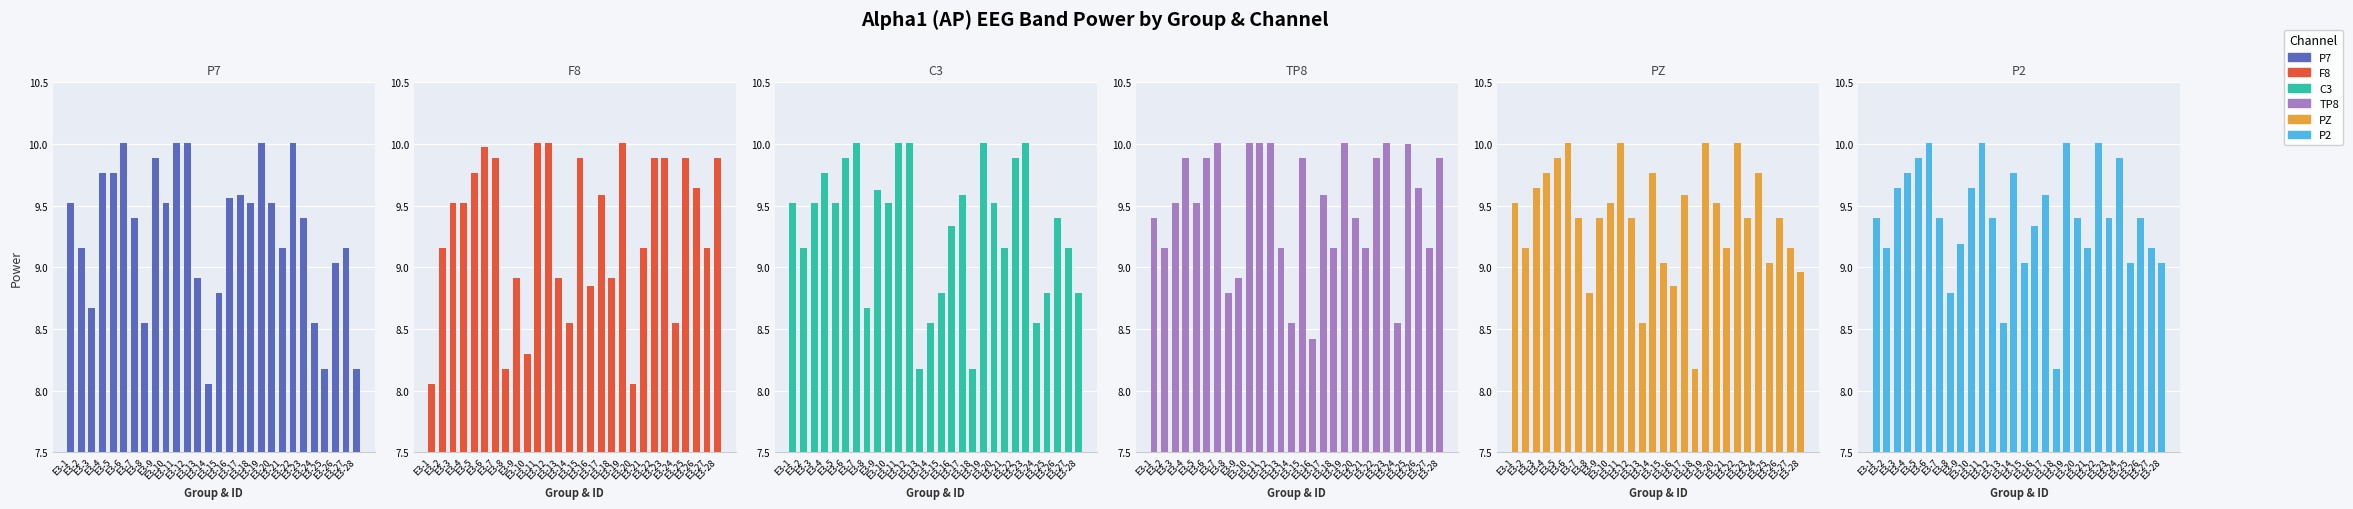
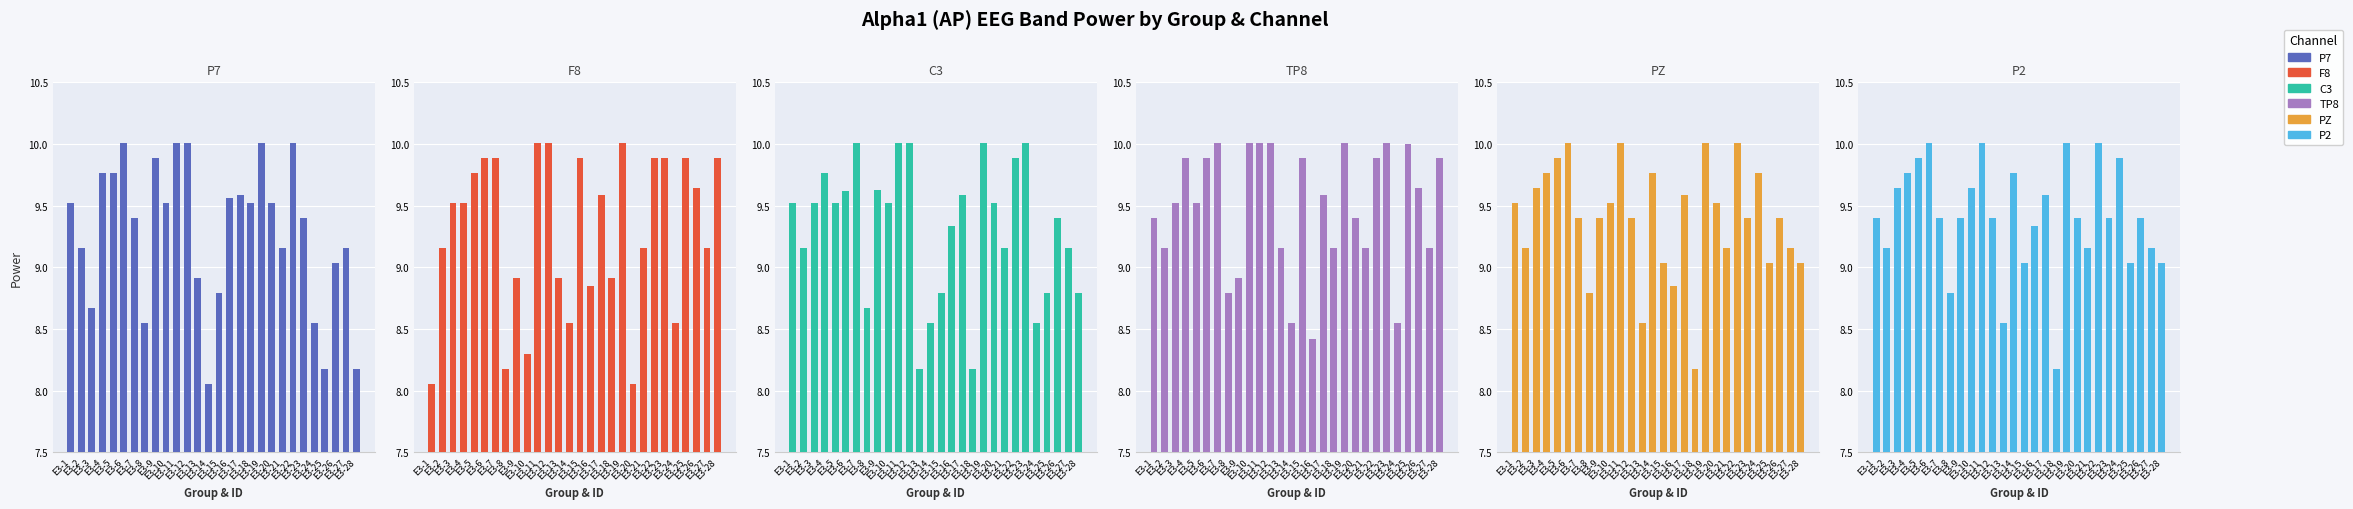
  {
    "P7": {
      "E3-1": 9.52,
      "E3-2": 9.16,
      "E3-3": 8.67,
      "E3-4": 9.77,
      "E3-5": 9.77,
      "E3-6": 10.01,
      "E3-7": 9.40,
      "E3-8": 8.55,
      "E3-9": 9.89,
      "E3-10": 9.52,
      "E3-11": 10.01,
      "E3-12": 10.01,
      "E3-13": 8.91,
      "E3-14": 8.06,
      "E3-15": 8.79,
      "E3-16": 9.56,
      "E3-17": 9.58,
      "E3-18": 9.52,
      "E3-19": 10.01,
      "E3-20": 9.52,
      "E3-21": 9.16,
      "E3-22": 10.01,
      "E3-23": 9.40,
      "E3-24": 8.55,
      "E3-25": 8.18,
      "E3-26": 9.03,
      "E3-27": 9.16,
      "E3-28": 8.18
    },
    "F8": {
      "E3-1": 8.06,
      "E3-2": 9.16,
      "E3-3": 9.52,
      "E3-4": 9.52,
      "E3-5": 9.77,
-     "E3-6": 9.97,
+     "E3-6": 9.89,
      "E3-7": 9.89,
      "E3-8": 8.18,
      "E3-9": 8.91,
      "E3-10": 8.30,
      "E3-11": 10.01,
      "E3-12": 10.01,
      "E3-13": 8.91,
      "E3-14": 8.55,
      "E3-15": 9.89,
      "E3-16": 8.85,
      "E3-17": 9.58,
      "E3-18": 8.91,
      "E3-19": 10.01,
      "E3-20": 8.06,
      "E3-21": 9.16,
      "E3-22": 9.89,
      "E3-23": 9.89,
      "E3-24": 8.55,
      "E3-25": 9.89,
      "E3-26": 9.64,
      "E3-27": 9.16,
      "E3-28": 9.89
    },
    "C3": {
      "E3-1": 9.52,
      "E3-2": 9.16,
      "E3-3": 9.52,
      "E3-4": 9.77,
      "E3-5": 9.52,
-     "E3-6": 9.89,
+     "E3-6": 9.62,
      "E3-7": 10.01,
      "E3-8": 8.67,
      "E3-9": 9.63,
      "E3-10": 9.52,
      "E3-11": 10.01,
      "E3-12": 10.01,
      "E3-13": 8.18,
      "E3-14": 8.55,
      "E3-15": 8.79,
      "E3-16": 9.34,
      "E3-17": 9.58,
      "E3-18": 8.18,
      "E3-19": 10.01,
      "E3-20": 9.52,
      "E3-21": 9.16,
      "E3-22": 9.89,
      "E3-23": 10.01,
      "E3-24": 8.55,
      "E3-25": 8.79,
      "E3-26": 9.40,
      "E3-27": 9.16,
      "E3-28": 8.79
    },
    "TP8": {
      "E3-1": 9.40,
      "E3-2": 9.16,
      "E3-3": 9.52,
      "E3-4": 9.89,
      "E3-5": 9.52,
      "E3-6": 9.89,
      "E3-7": 10.01,
      "E3-8": 8.79,
      "E3-9": 8.91,
      "E3-10": 10.01,
      "E3-11": 10.01,
      "E3-12": 10.01,
      "E3-13": 9.16,
      "E3-14": 8.55,
      "E3-15": 9.89,
      "E3-16": 8.42,
      "E3-17": 9.58,
      "E3-18": 9.16,
      "E3-19": 10.01,
      "E3-20": 9.40,
      "E3-21": 9.16,
      "E3-22": 9.89,
      "E3-23": 10.01,
      "E3-24": 8.55,
      "E3-25": 10.00,
      "E3-26": 9.64,
      "E3-27": 9.16,
      "E3-28": 9.89
    },
    "PZ": {
      "E3-1": 9.52,
      "E3-2": 9.16,
      "E3-3": 9.64,
      "E3-4": 9.77,
      "E3-5": 9.89,
      "E3-6": 10.01,
      "E3-7": 9.40,
      "E3-8": 8.79,
      "E3-9": 9.40,
      "E3-10": 9.52,
      "E3-11": 10.01,
      "E3-12": 9.40,
      "E3-13": 8.55,
      "E3-14": 9.77,
      "E3-15": 9.03,
      "E3-16": 8.85,
      "E3-17": 9.58,
      "E3-18": 8.18,
      "E3-19": 10.01,
      "E3-20": 9.52,
      "E3-21": 9.16,
      "E3-22": 10.01,
      "E3-23": 9.40,
      "E3-24": 9.77,
      "E3-25": 9.03,
      "E3-26": 9.40,
      "E3-27": 9.16,
-     "E3-28": 8.97
+     "E3-28": 9.03
    },
    "P2": {
      "E3-1": 9.40,
      "E3-2": 9.16,
      "E3-3": 9.64,
      "E3-4": 9.77,
      "E3-5": 9.89,
      "E3-6": 10.01,
      "E3-7": 9.40,
      "E3-8": 8.79,
-     "E3-9": 9.19,
+     "E3-9": 9.40,
      "E3-10": 9.64,
      "E3-11": 10.01,
      "E3-12": 9.40,
      "E3-13": 8.55,
      "E3-14": 9.77,
      "E3-15": 9.03,
      "E3-16": 9.34,
      "E3-17": 9.58,
      "E3-18": 8.18,
      "E3-19": 10.01,
      "E3-20": 9.40,
      "E3-21": 9.16,
      "E3-22": 10.01,
      "E3-23": 9.40,
      "E3-24": 9.89,
      "E3-25": 9.03,
      "E3-26": 9.40,
      "E3-27": 9.16,
      "E3-28": 9.03
    }
  }
